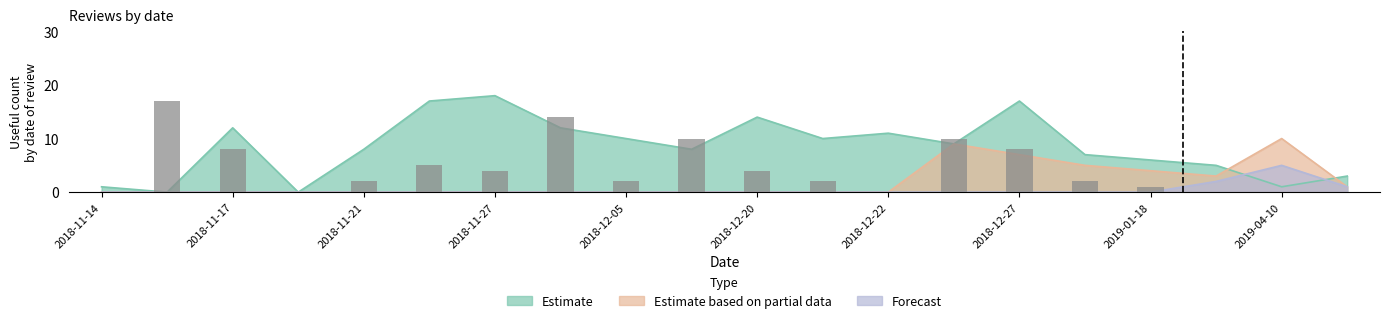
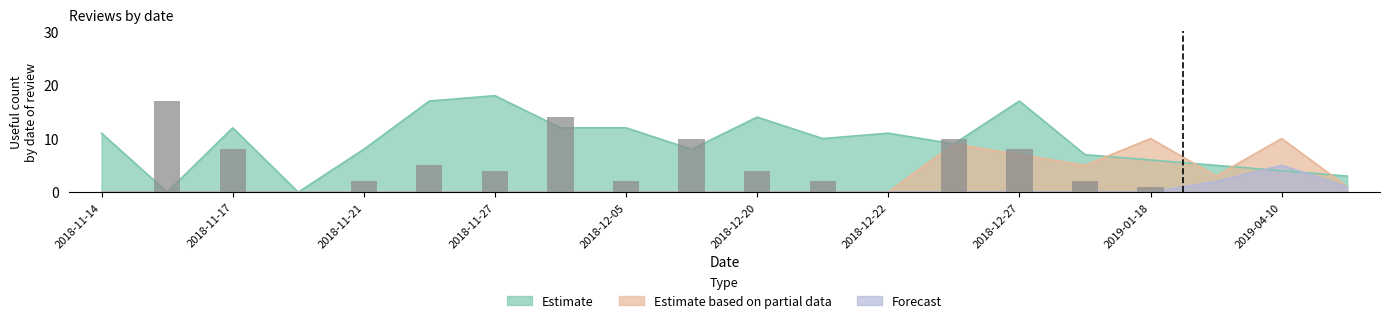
  {
    "Estimate": {
-     "2018-11-14": 1,
+     "2018-11-14": 11,
      "2018-11-17": 12,
      "2018-11-21": 8,
      "2018-11-27": 18,
-     "2018-12-05": 10,
+     "2018-12-05": 12,
      "2018-12-20": 14,
      "2018-12-22": 11,
      "2018-12-27": 17,
      "2019-01-18": 6,
-     "2019-04-10": 1
+     "2019-04-10": 4
    },
    "Estimate based on partial data": {
      "2018-12-27": 7,
-     "2019-01-18": 4,
+     "2019-01-18": 10,
      "2019-04-10": 10
    },
    "Forecast": {
      "2018-12-27": 0,
      "2019-01-18": 0,
      "2019-04-10": 5
    }
  }
